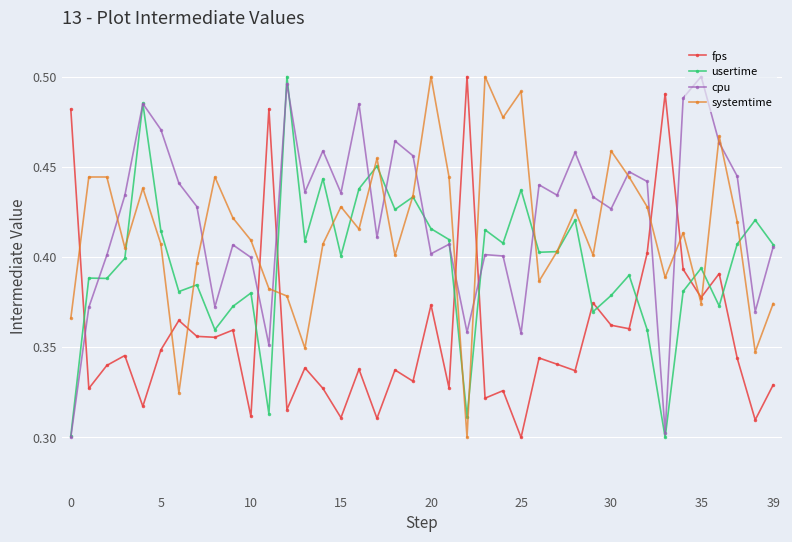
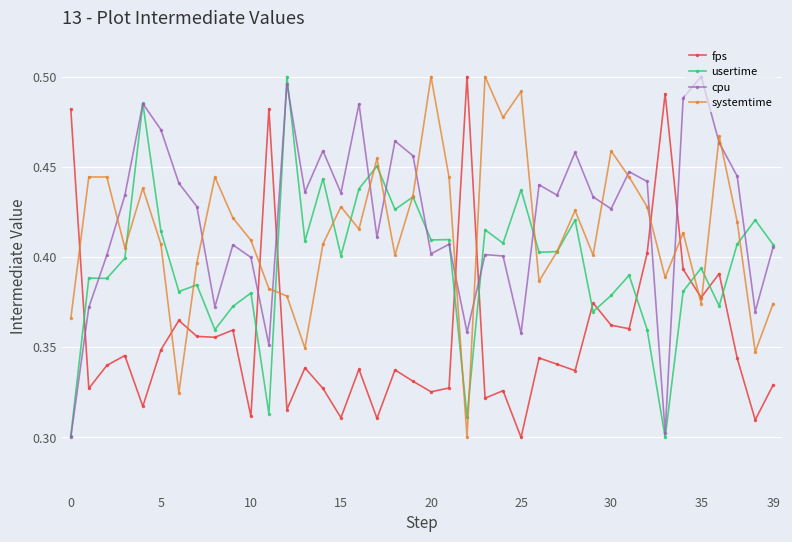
  {
    "fps": {
      "0": 0.482,
      "5": 0.348,
      "10": 0.312,
      "15": 0.311,
-     "20": 0.373,
+     "20": 0.325,
      "25": 0.300,
      "30": 0.362,
      "35": 0.378,
      "39": 0.329
    },
    "usertime": {
      "5": 0.415,
      "10": 0.380,
      "15": 0.401,
-     "20": 0.416,
+     "20": 0.409,
      "25": 0.437,
      "30": 0.379,
      "35": 0.394
    },
    "cpu": {
      "5": 0.471,
      "10": 0.400,
      "15": 0.435,
      "20": 0.402,
      "25": 0.358,
      "30": 0.427
    },
    "systemtime": {
      "0": 0.366,
      "5": 0.407,
      "10": 0.409,
      "15": 0.428,
      "20": 0.500,
      "25": 0.492,
      "30": 0.459,
      "35": 0.374,
      "39": 0.374
    }
  }
